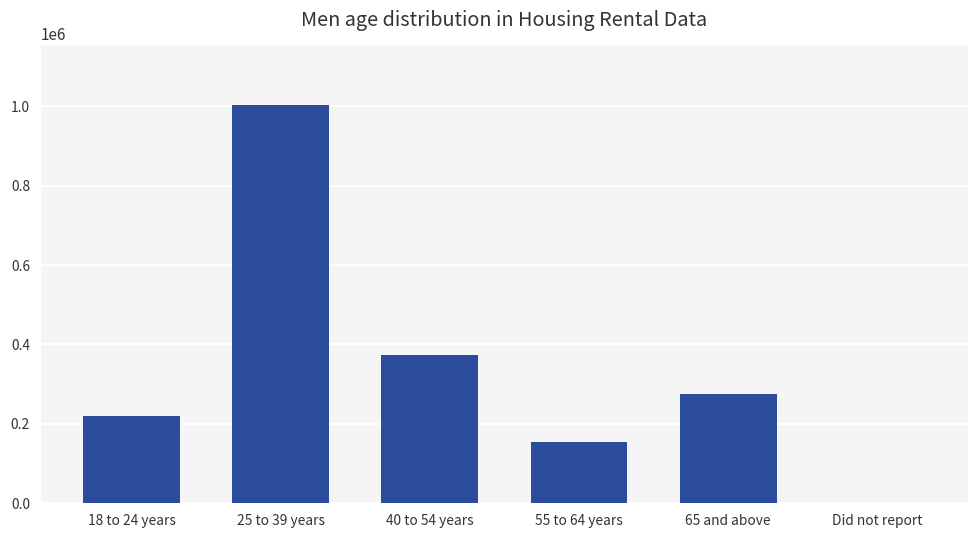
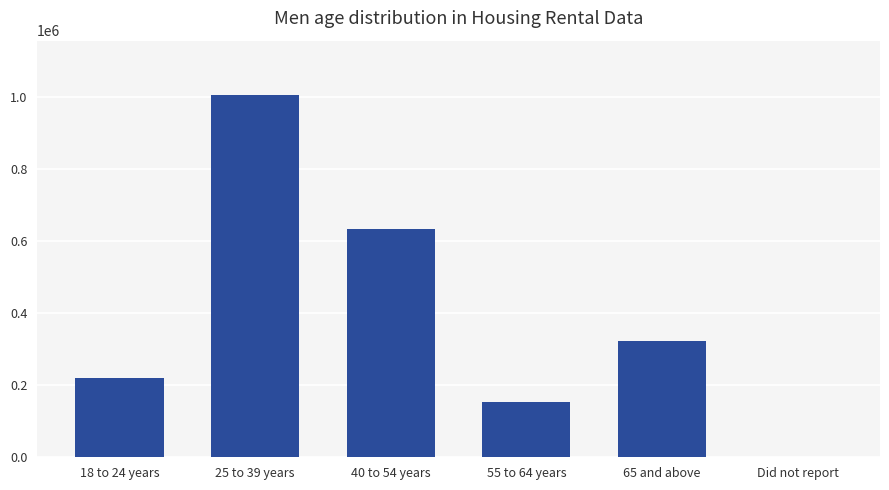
  {
    "18 to 24 years": 220000,
    "25 to 39 years": 1000000,
-   "40 to 54 years": 370000,
+   "40 to 54 years": 630000,
    "55 to 64 years": 150000,
-   "65 and above": 280000,
+   "65 and above": 320000,
    "Did not report": 0
  }
